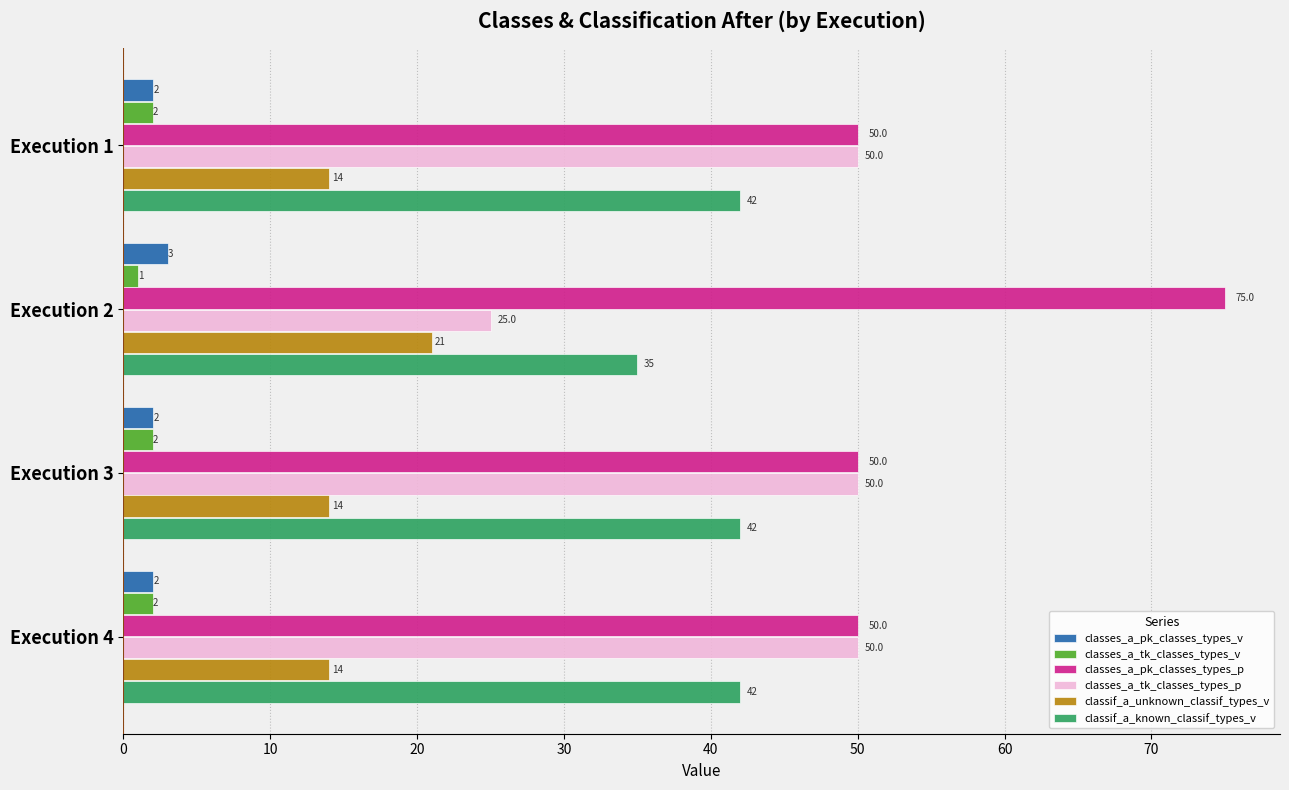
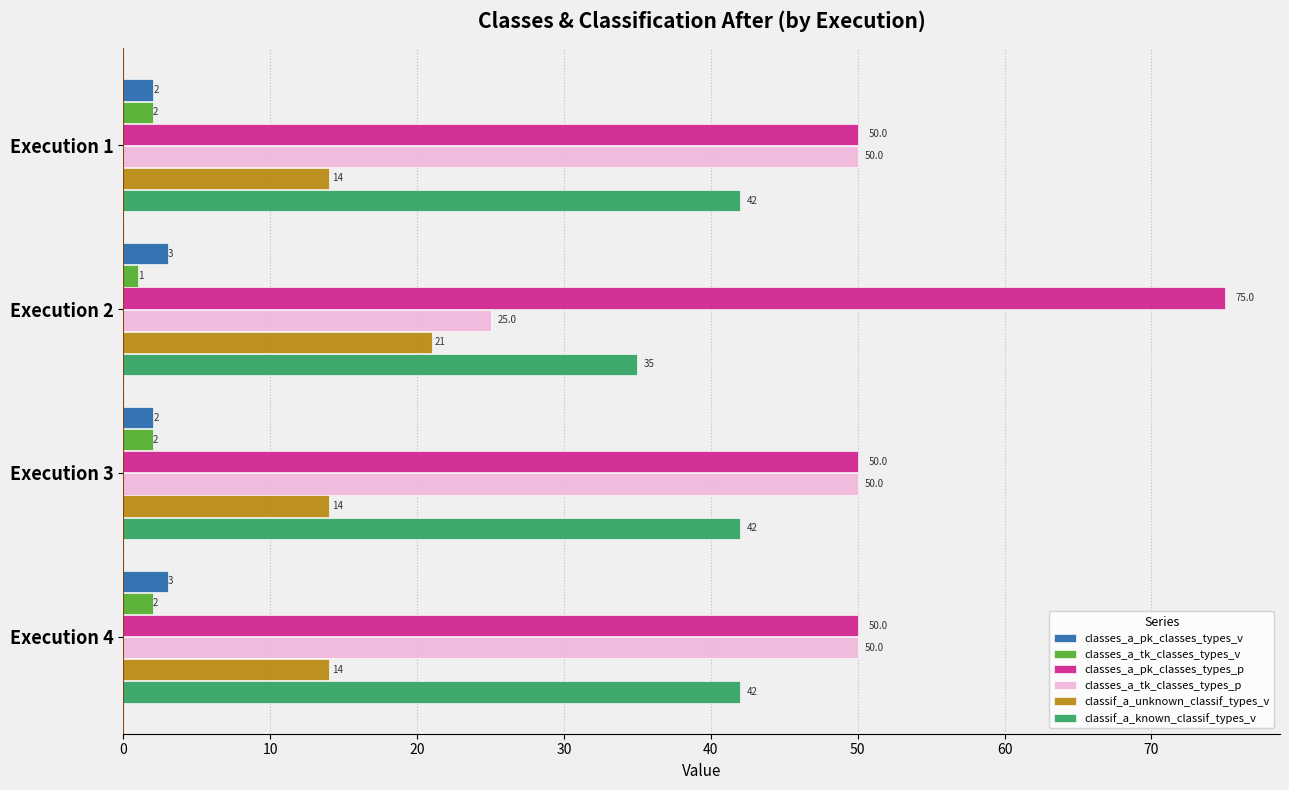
  {
    "classes_a_pk_classes_types_v": {
      "Execution 1": 2,
      "Execution 2": 3,
      "Execution 3": 2,
-     "Execution 4": 2
+     "Execution 4": 3
    },
    "classes_a_tk_classes_types_v": {
      "Execution 1": 2,
      "Execution 2": 1,
      "Execution 3": 2,
      "Execution 4": 2
    },
    "classes_a_pk_classes_types_p": {
      "Execution 1": 50.0,
      "Execution 2": 75.0,
      "Execution 3": 50.0,
      "Execution 4": 50.0
    },
    "classes_a_tk_classes_types_p": {
      "Execution 1": 50.0,
      "Execution 2": 25.0,
      "Execution 3": 50.0,
      "Execution 4": 50.0
    },
    "classif_a_unknown_classif_types_v": {
      "Execution 1": 14,
      "Execution 2": 21,
      "Execution 3": 14,
      "Execution 4": 14
    },
    "classif_a_known_classif_types_v": {
      "Execution 1": 42,
      "Execution 2": 35,
      "Execution 3": 42,
      "Execution 4": 42
    }
  }
